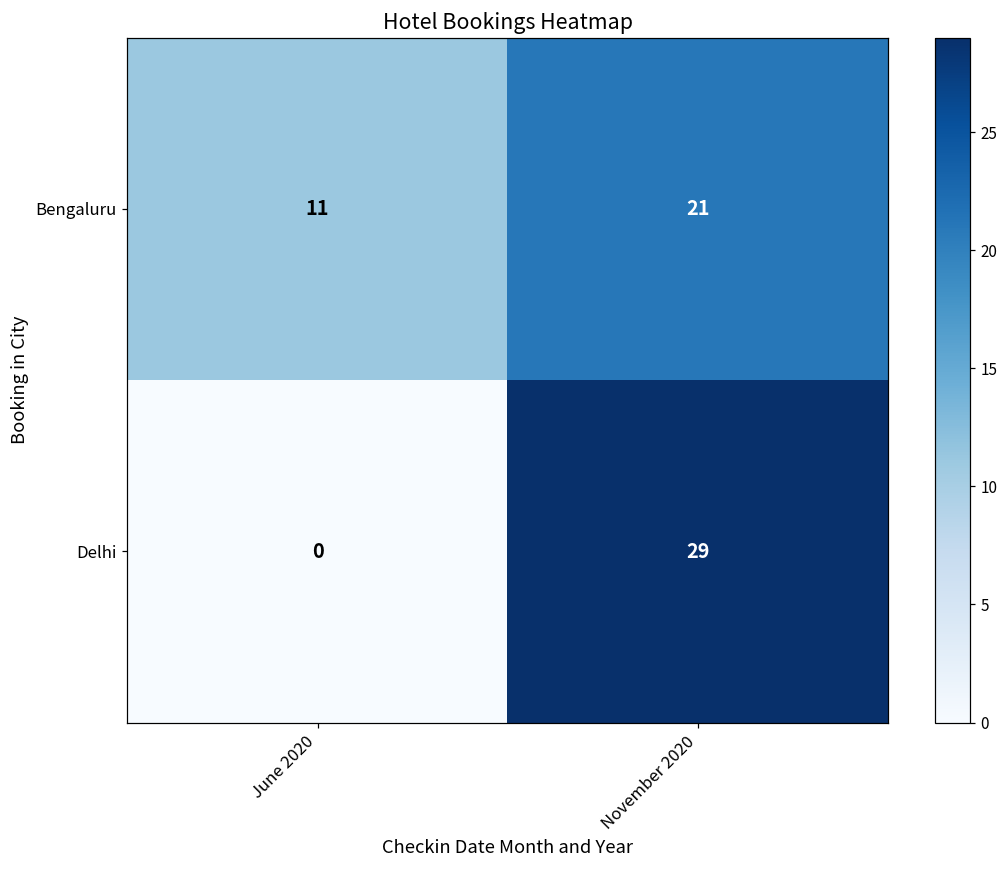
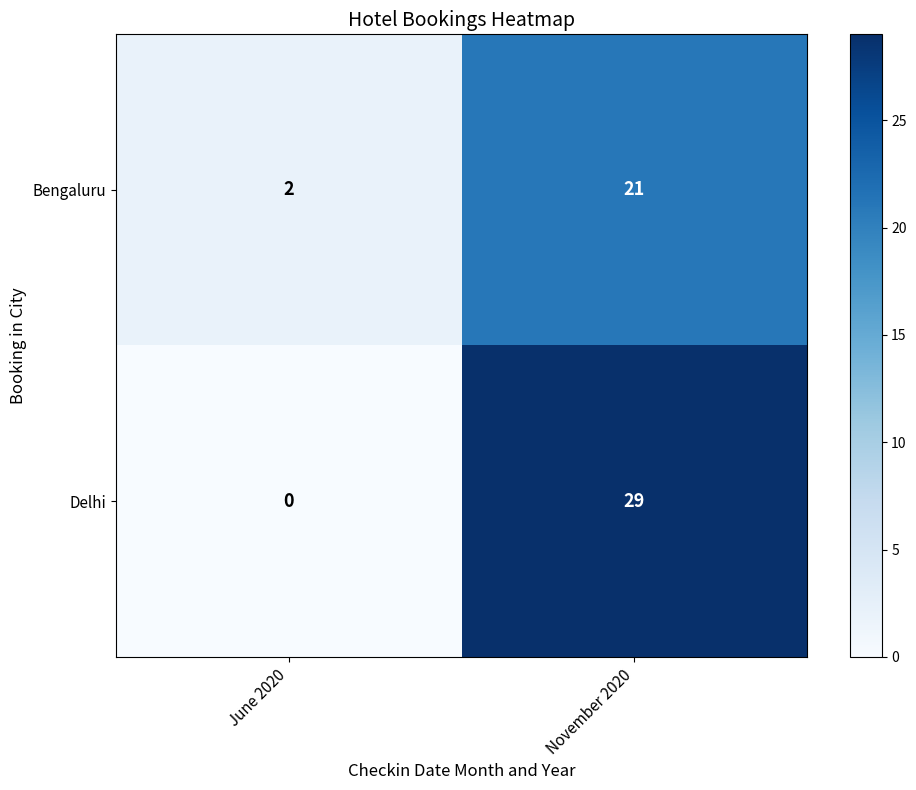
  {
    "Bengaluru": {
-     "June 2020": 11,
+     "June 2020": 2,
      "November 2020": 21
    },
    "Delhi": {
      "June 2020": 0,
      "November 2020": 29
    }
  }
